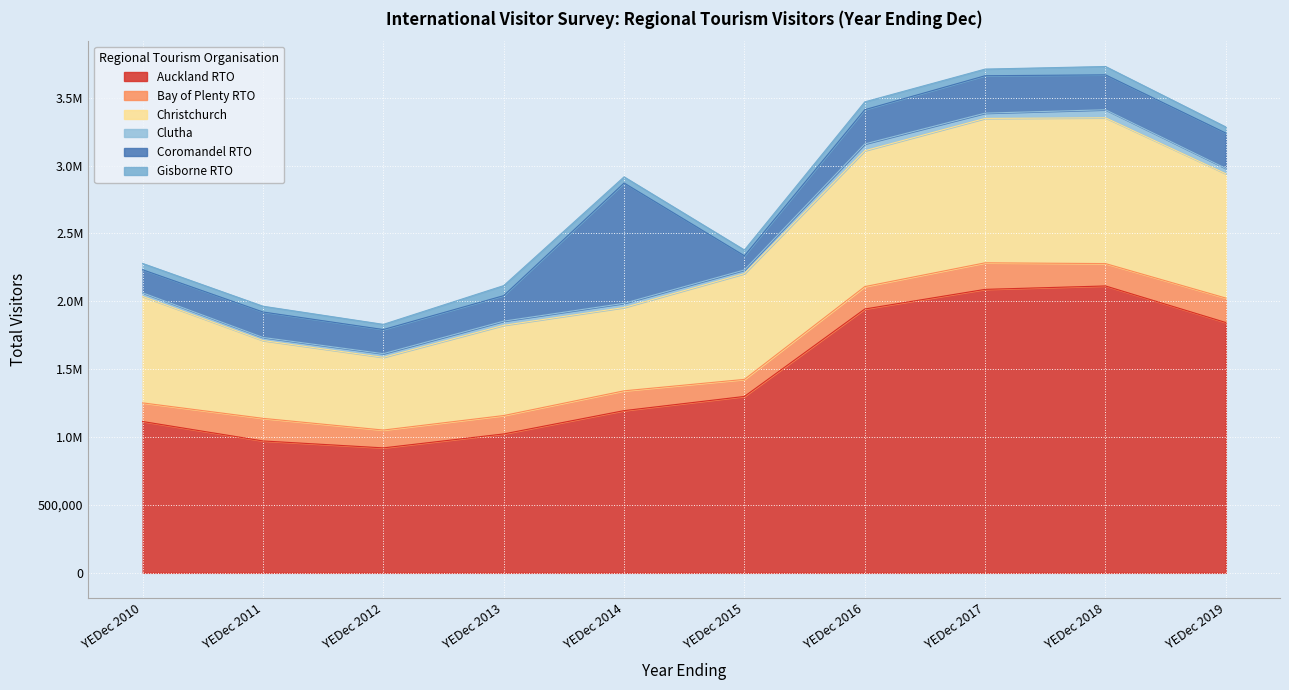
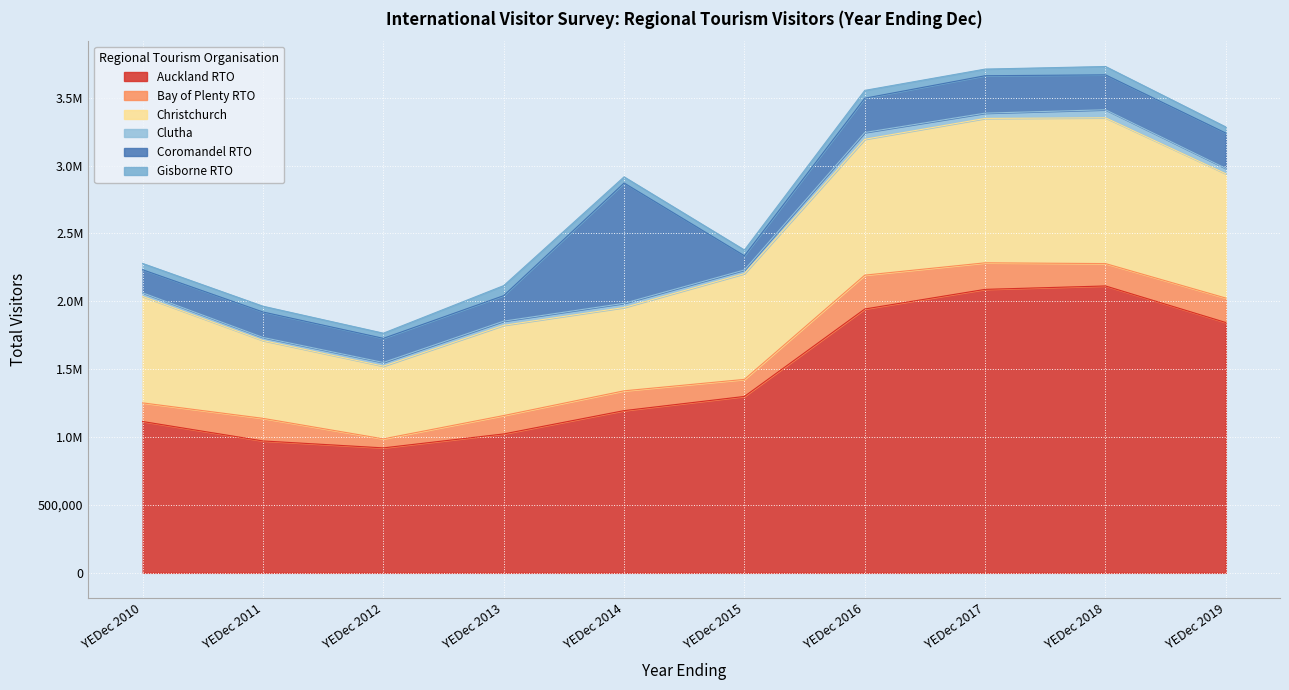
  {
    "Auckland RTO": {
      "YEDec 2010": "1,110,000",
      "YEDec 2011": "970,000",
      "YEDec 2012": "920,000",
      "YEDec 2013": "1,020,000",
      "YEDec 2014": "1,190,000",
      "YEDec 2015": "1,300,000",
      "YEDec 2016": "1,940,000",
      "YEDec 2017": "2,090,000",
      "YEDec 2018": "2,110,000",
      "YEDec 2019": "1,840,000"
    },
    "Bay of Plenty RTO": {
      "YEDec 2010": "140,000",
      "YEDec 2011": "170,000",
-     "YEDec 2012": "130,000",
+     "YEDec 2012": "70,000",
      "YEDec 2013": "140,000",
      "YEDec 2014": "150,000",
      "YEDec 2015": "130,000",
-     "YEDec 2016": "170,000",
+     "YEDec 2016": "250,000",
      "YEDec 2017": "200,000",
      "YEDec 2018": "160,000",
      "YEDec 2019": "180,000"
    },
    "Christchurch": {
      "YEDec 2010": "780,000",
      "YEDec 2011": "570,000",
      "YEDec 2012": "540,000",
      "YEDec 2013": "660,000",
      "YEDec 2014": "610,000",
      "YEDec 2015": "780,000",
      "YEDec 2016": "1,000,000",
      "YEDec 2017": "1,060,000",
      "YEDec 2018": "1,070,000",
      "YEDec 2019": "920,000"
    },
    "Coromandel RTO": {
      "YEDec 2010": "170,000",
      "YEDec 2011": "190,000",
      "YEDec 2012": "180,000",
      "YEDec 2013": "190,000",
      "YEDec 2014": "890,000",
      "YEDec 2015": "100,000",
      "YEDec 2016": "250,000",
      "YEDec 2017": "280,000",
      "YEDec 2018": "260,000",
      "YEDec 2019": "260,000"
    }
  }
